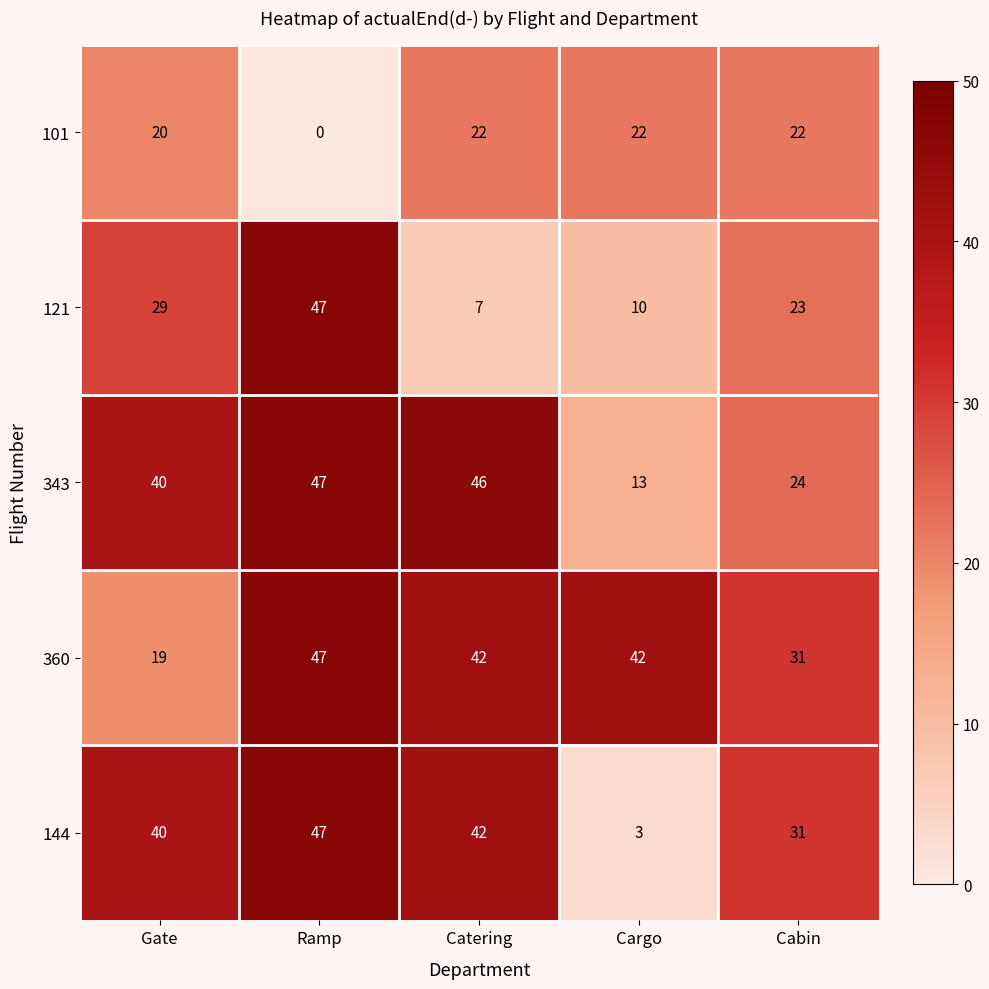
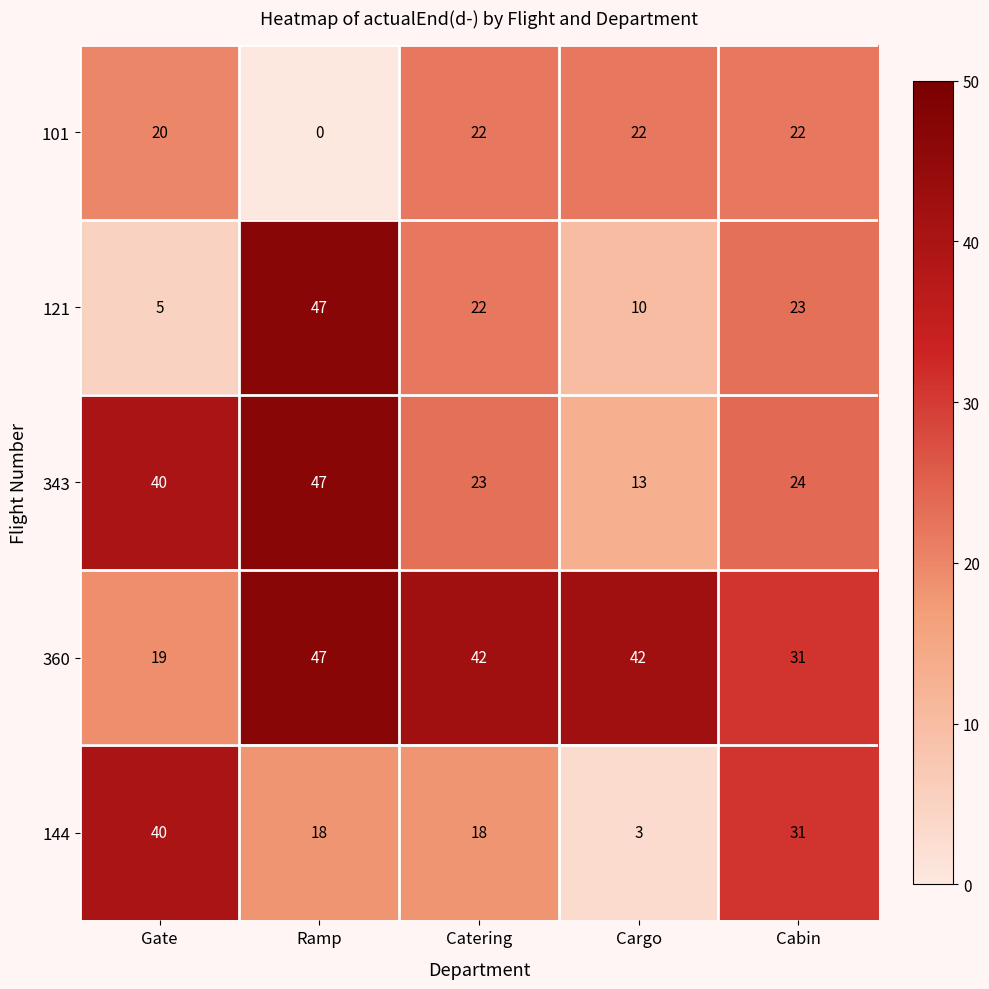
  {
    "101": {
      "Gate": 20,
      "Ramp": 0,
      "Catering": 22,
      "Cargo": 22,
      "Cabin": 22
    },
    "121": {
-     "Gate": 29,
+     "Gate": 5,
      "Ramp": 47,
-     "Catering": 7,
+     "Catering": 22,
      "Cargo": 10,
      "Cabin": 23
    },
    "343": {
      "Gate": 40,
      "Ramp": 47,
-     "Catering": 46,
+     "Catering": 23,
      "Cargo": 13,
      "Cabin": 24
    },
    "360": {
      "Gate": 19,
      "Ramp": 47,
      "Catering": 42,
      "Cargo": 42,
      "Cabin": 31
    },
    "144": {
      "Gate": 40,
-     "Ramp": 47,
-     "Catering": 42,
+     "Ramp": 18,
+     "Catering": 18,
      "Cargo": 3,
      "Cabin": 31
    }
  }
